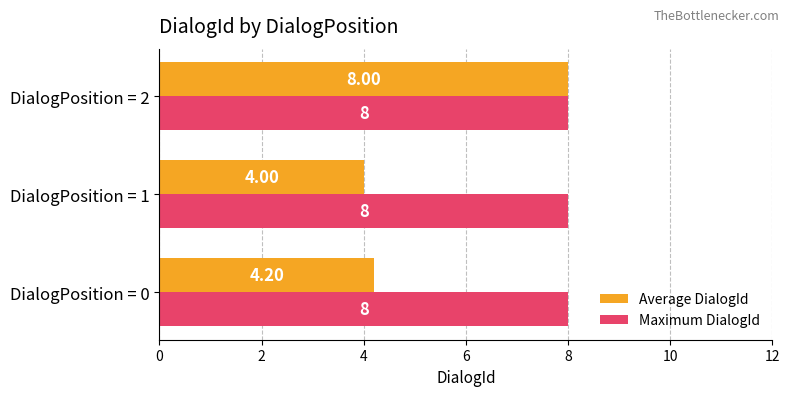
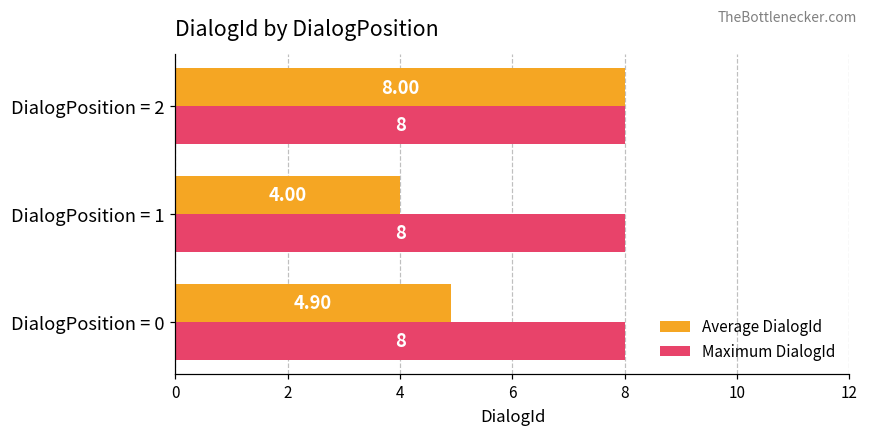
  {
    "Average DialogId": {
      "DialogPosition = 2": 8.00,
      "DialogPosition = 1": 4.00,
-     "DialogPosition = 0": 4.20
+     "DialogPosition = 0": 4.90
    },
    "Maximum DialogId": {
      "DialogPosition = 2": 8,
      "DialogPosition = 1": 8,
      "DialogPosition = 0": 8
    }
  }
